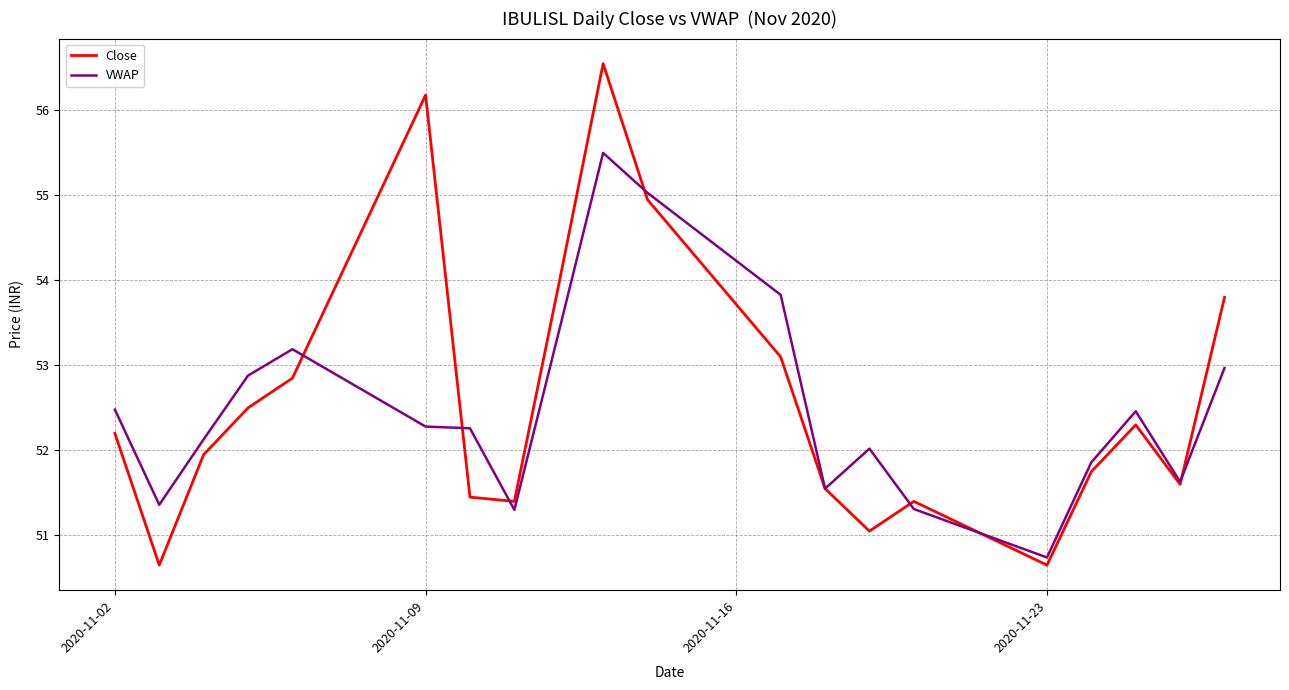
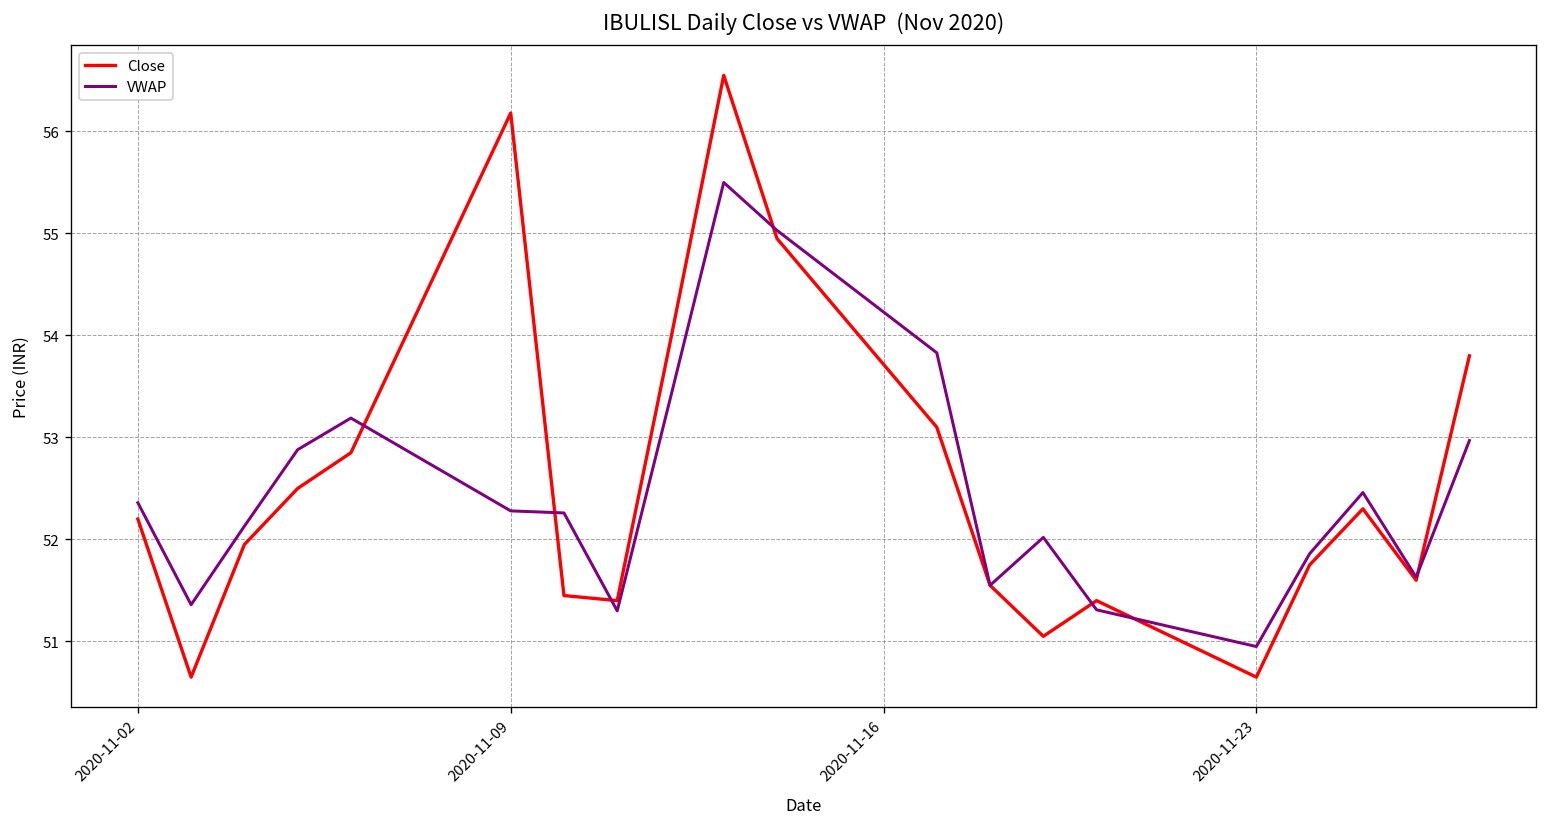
  {
    "Close": {
      "2020-11-02": 52.2,
      "2020-11-09": 56.2,
      "2020-11-23": 50.7
    },
    "VWAP": {
-     "2020-11-02": 52.5,
+     "2020-11-02": 52.4,
      "2020-11-09": 52.3,
-     "2020-11-23": 50.7
+     "2020-11-23": 51.0
    }
  }
